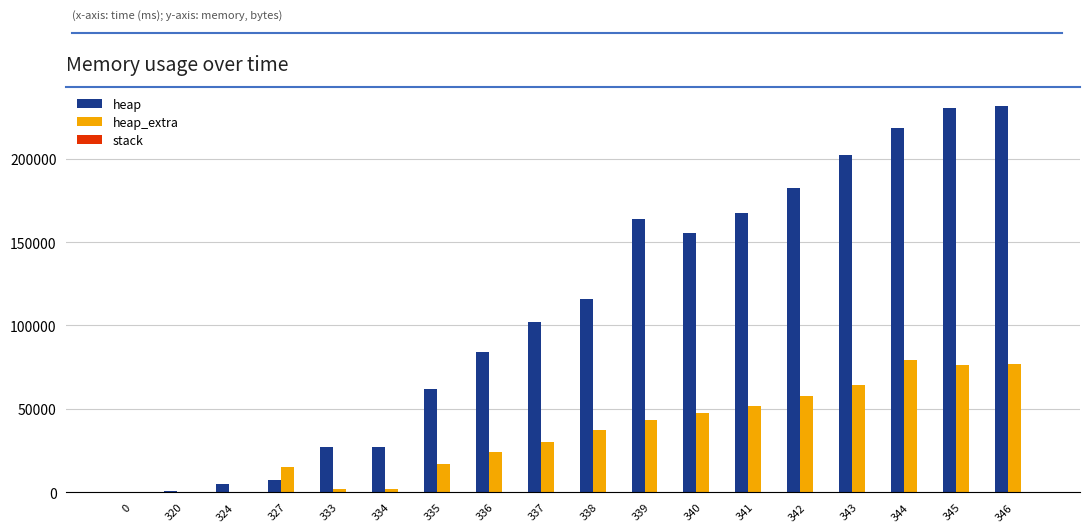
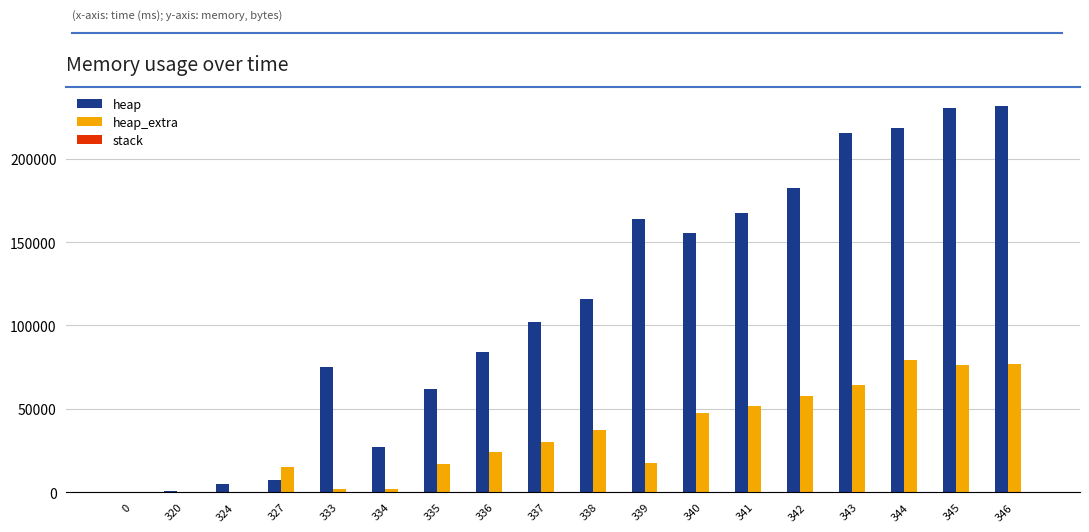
  {
    "heap": {
      "0": 0,
      "324": 5000,
      "327": 7000,
-     "333": 27000,
+     "333": 75000,
      "334": 27000,
      "335": 62000,
      "336": 84000,
      "337": 102000,
      "338": 116000,
      "339": 164000,
      "340": 156000,
      "341": 167000,
      "342": 182000,
-     "343": 203000,
+     "343": 215000,
      "344": 218000,
      "345": 231000,
      "346": 232000
    },
    "heap_extra": {
      "0": 0,
      "327": 15000,
      "333": 2000,
      "334": 2000,
      "335": 17000,
      "336": 24000,
      "337": 30000,
      "338": 37000,
-     "339": 43000,
+     "339": 17000,
      "340": 48000,
      "341": 52000,
      "342": 58000,
      "343": 64000,
      "344": 80000,
      "345": 76000,
      "346": 77000
    },
    "stack": {
      "0": 0,
      "320": 0,
      "324": 0,
      "327": 0,
      "333": 0,
      "334": 0,
      "335": 0,
      "336": 0,
      "337": 0,
      "338": 0,
      "339": 0,
      "340": 0,
      "341": 0,
      "342": 0,
      "343": 0,
      "344": 0,
      "345": 0,
      "346": 0
    }
  }
